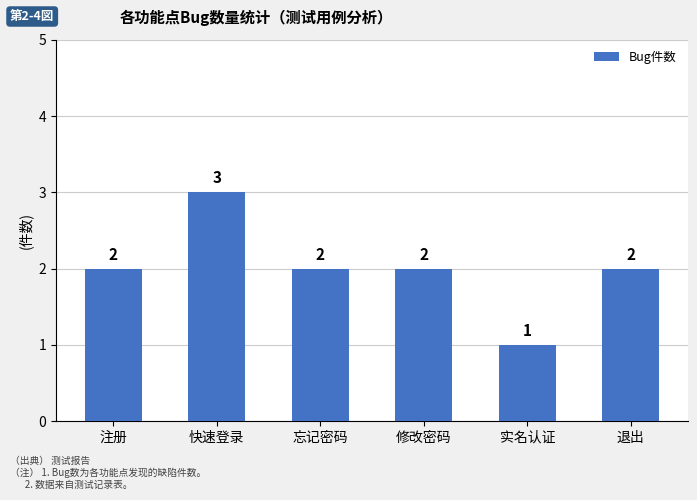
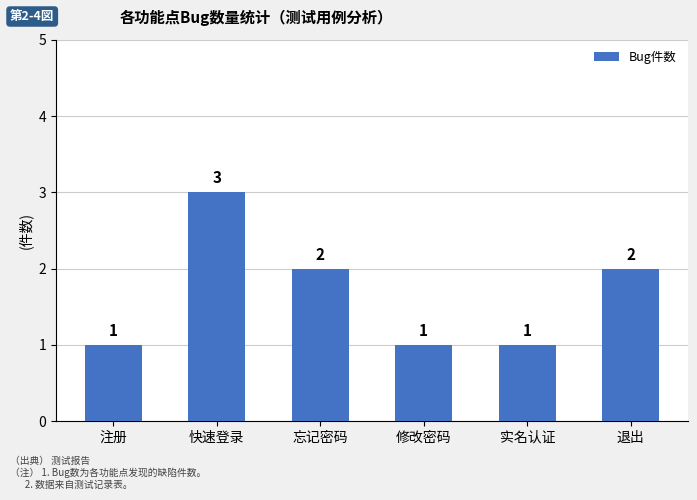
  {
-   "注册": 2,
+   "注册": 1,
    "快速登录": 3,
    "忘记密码": 2,
-   "修改密码": 2,
+   "修改密码": 1,
    "实名认证": 1,
    "退出": 2
  }
